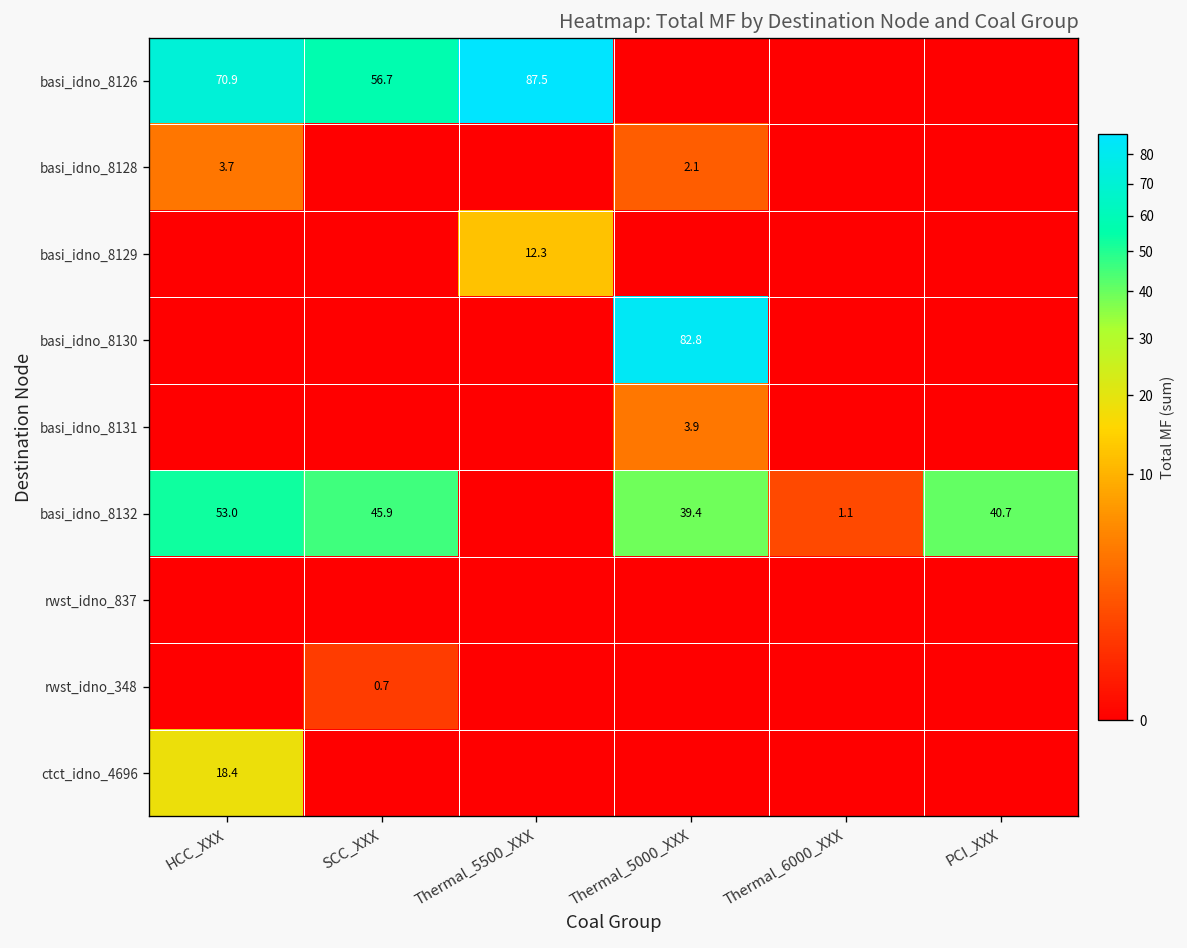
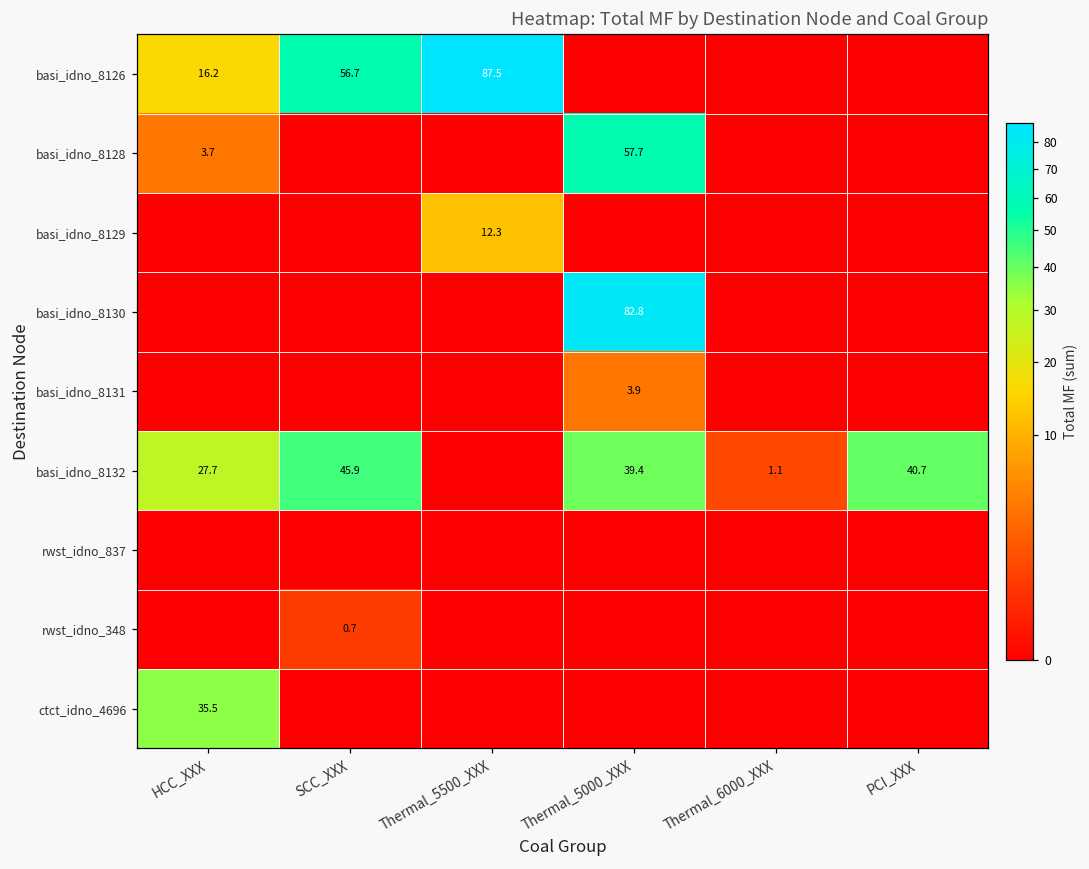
  {
    "basi_idno_8126": {
-     "HCC_XXX": 70.9,
+     "HCC_XXX": 16.2,
      "SCC_XXX": 56.7,
      "Thermal_5500_XXX": 87.5
    },
    "basi_idno_8128": {
      "HCC_XXX": 3.7,
-     "Thermal_5000_XXX": 2.1
+     "Thermal_5000_XXX": 57.7
    },
    "basi_idno_8129": {
      "Thermal_5500_XXX": 12.3
    },
    "basi_idno_8130": {
      "Thermal_5000_XXX": 82.8
    },
    "basi_idno_8131": {
      "Thermal_5000_XXX": 3.9
    },
    "basi_idno_8132": {
-     "HCC_XXX": 53.0,
+     "HCC_XXX": 27.7,
      "SCC_XXX": 45.9,
      "Thermal_5000_XXX": 39.4,
      "Thermal_6000_XXX": 1.1,
      "PCI_XXX": 40.7
    },
    "rwst_idno_348": {
      "SCC_XXX": 0.7
    },
    "ctct_idno_4696": {
-     "HCC_XXX": 18.4
+     "HCC_XXX": 35.5
    }
  }
